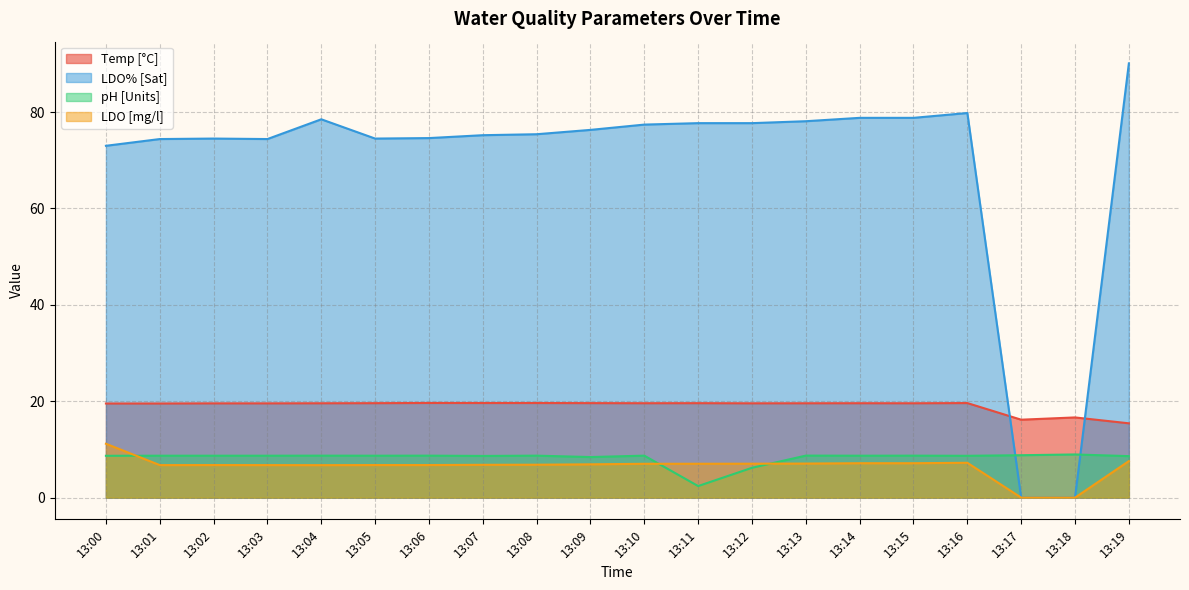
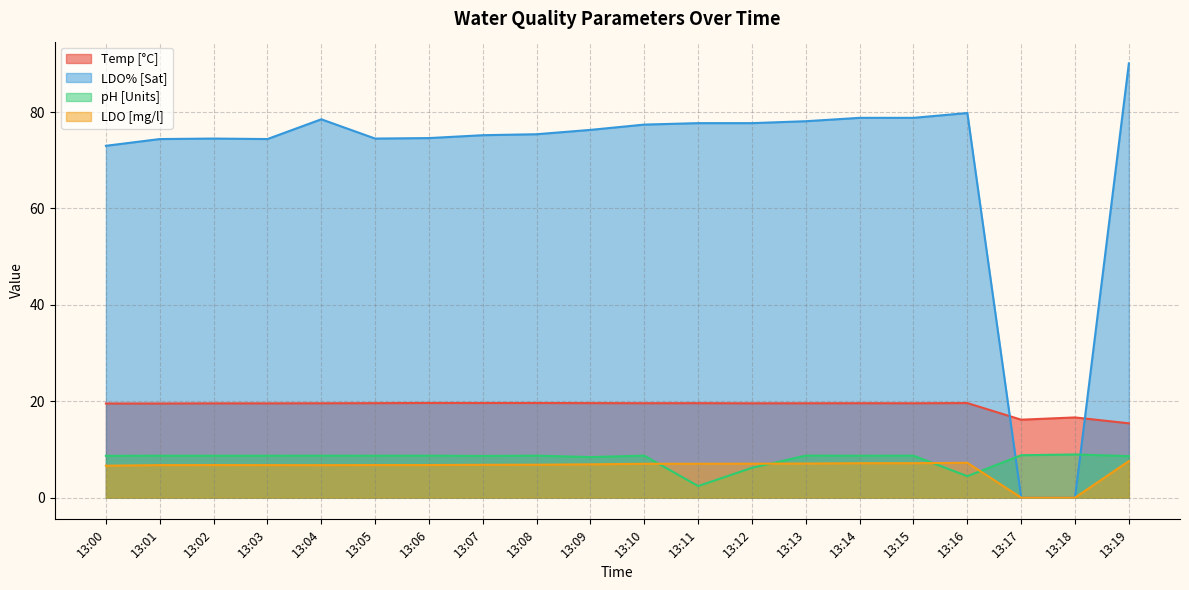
  {
    "Temp [°C]": {
      "13:00": 20,
      "13:01": 20,
      "13:02": 20,
      "13:03": 20,
      "13:04": 20,
      "13:05": 20,
      "13:06": 20,
      "13:07": 20,
      "13:08": 20,
      "13:09": 20,
      "13:10": 20,
      "13:11": 20,
      "13:12": 20,
      "13:13": 20,
      "13:14": 20,
      "13:15": 20,
      "13:16": 20,
      "13:17": 16,
      "13:18": 17,
      "13:19": 15
    },
    "LDO% [Sat]": {
      "13:00": 73,
      "13:01": 74,
      "13:02": 75,
      "13:03": 74,
      "13:04": 79,
      "13:05": 75,
      "13:06": 75,
      "13:07": 75,
      "13:08": 75,
      "13:09": 76,
      "13:10": 77,
      "13:11": 78,
      "13:12": 78,
      "13:13": 78,
      "13:14": 79,
      "13:15": 79,
      "13:16": 80,
      "13:19": 90
    },
    "pH [Units]": {
      "13:00": 9,
      "13:01": 9,
      "13:02": 9,
      "13:03": 9,
      "13:04": 9,
      "13:05": 9,
      "13:06": 9,
      "13:07": 9,
      "13:08": 9,
      "13:09": 8,
      "13:10": 9,
      "13:11": 2,
      "13:12": 6,
      "13:13": 9,
      "13:14": 9,
      "13:15": 9,
-     "13:16": 9,
+     "13:16": 4,
      "13:17": 9,
      "13:18": 9,
      "13:19": 9
    },
    "LDO [mg/l]": {
-     "13:00": 11,
+     "13:00": 7,
      "13:01": 7,
      "13:02": 7,
      "13:03": 7,
      "13:04": 7,
      "13:05": 7,
      "13:06": 7,
      "13:07": 7,
      "13:08": 7,
      "13:09": 7,
      "13:10": 7,
      "13:11": 7,
      "13:12": 7,
      "13:13": 7,
      "13:14": 7,
      "13:15": 7,
      "13:16": 7,
      "13:19": 8
    }
  }
